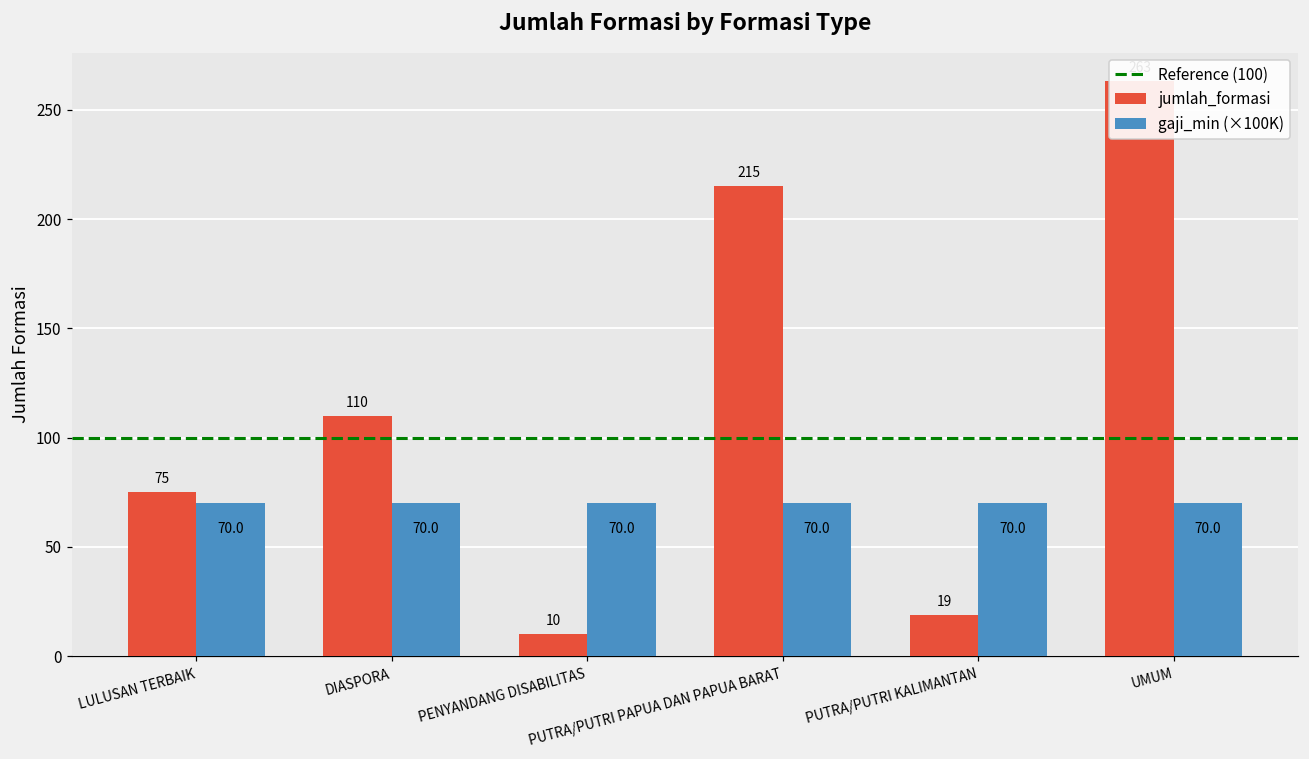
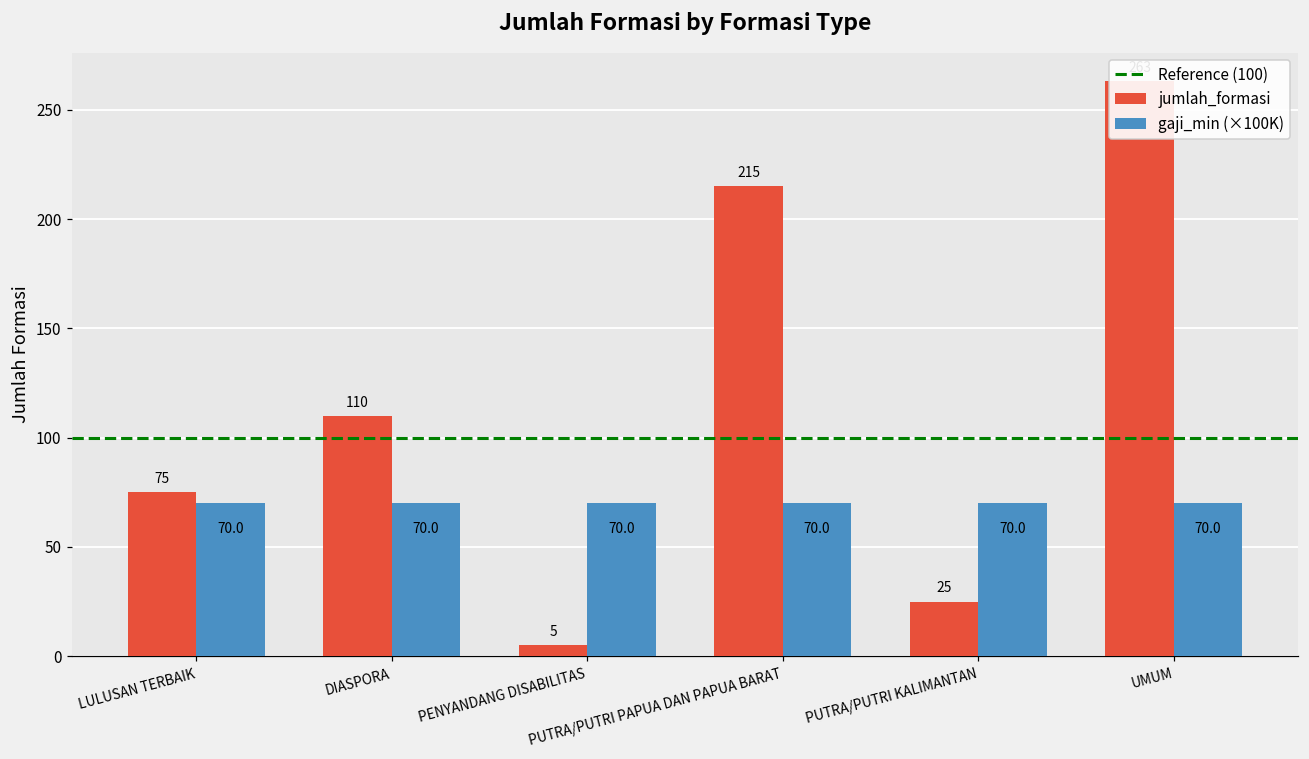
  {
    "jumlah_formasi": {
      "LULUSAN TERBAIK": 75,
      "DIASPORA": 110,
-     "PENYANDANG DISABILITAS": 10,
+     "PENYANDANG DISABILITAS": 5,
      "PUTRA/PUTRI PAPUA DAN PAPUA BARAT": 215,
-     "PUTRA/PUTRI KALIMANTAN": 19
+     "PUTRA/PUTRI KALIMANTAN": 25
    },
    "gaji_min (×100K)": {
      "LULUSAN TERBAIK": 70.0,
      "DIASPORA": 70.0,
      "PENYANDANG DISABILITAS": 70.0,
      "PUTRA/PUTRI PAPUA DAN PAPUA BARAT": 70.0,
      "PUTRA/PUTRI KALIMANTAN": 70.0,
      "UMUM": 70.0
    }
  }
